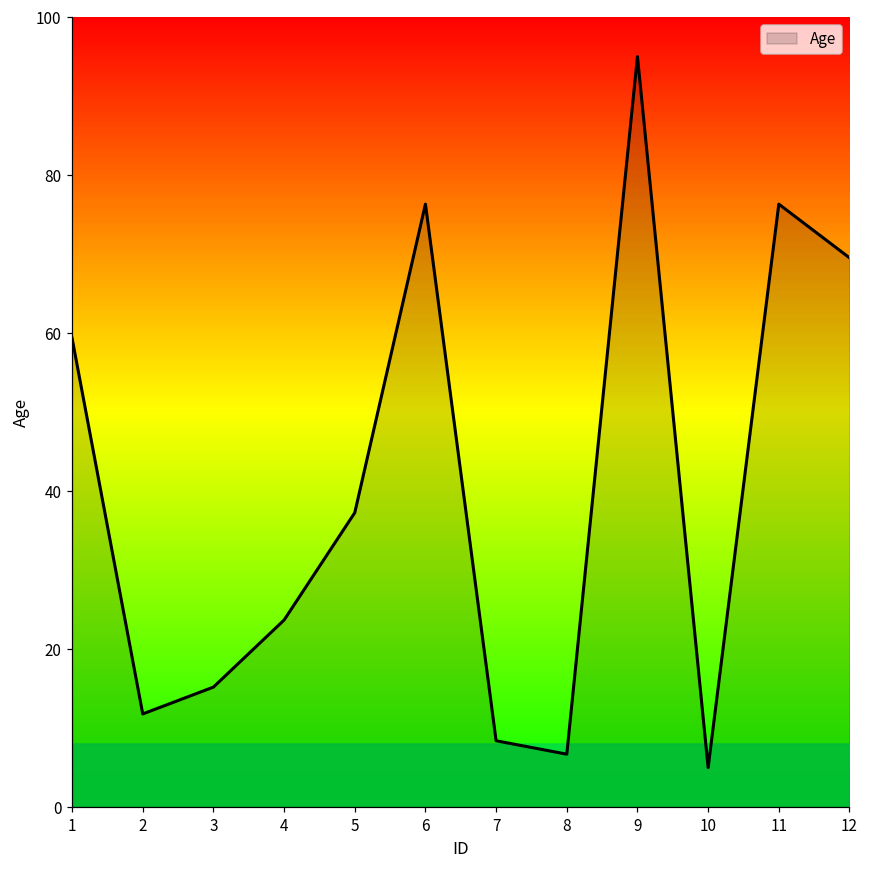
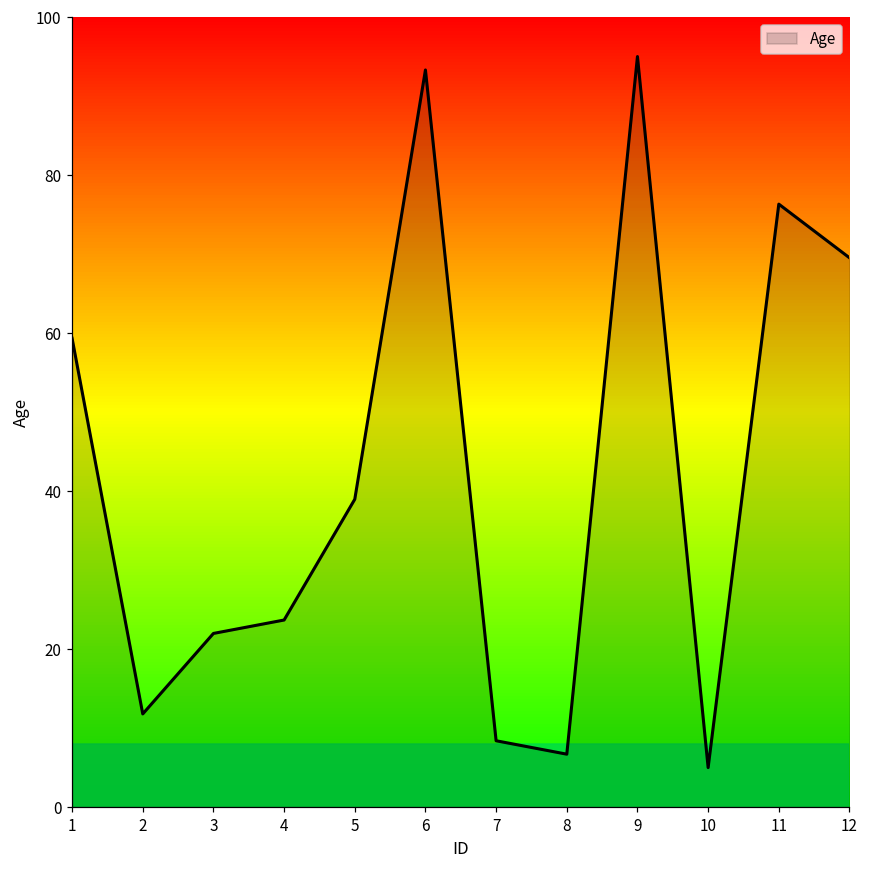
  {
    "1": 59,
    "2": 12,
-   "3": 15,
+   "3": 22,
    "4": 24,
-   "5": 37,
-   "6": 76,
+   "5": 39,
+   "6": 93,
    "7": 8,
    "9": 95,
    "11": 76,
    "12": 70
  }
